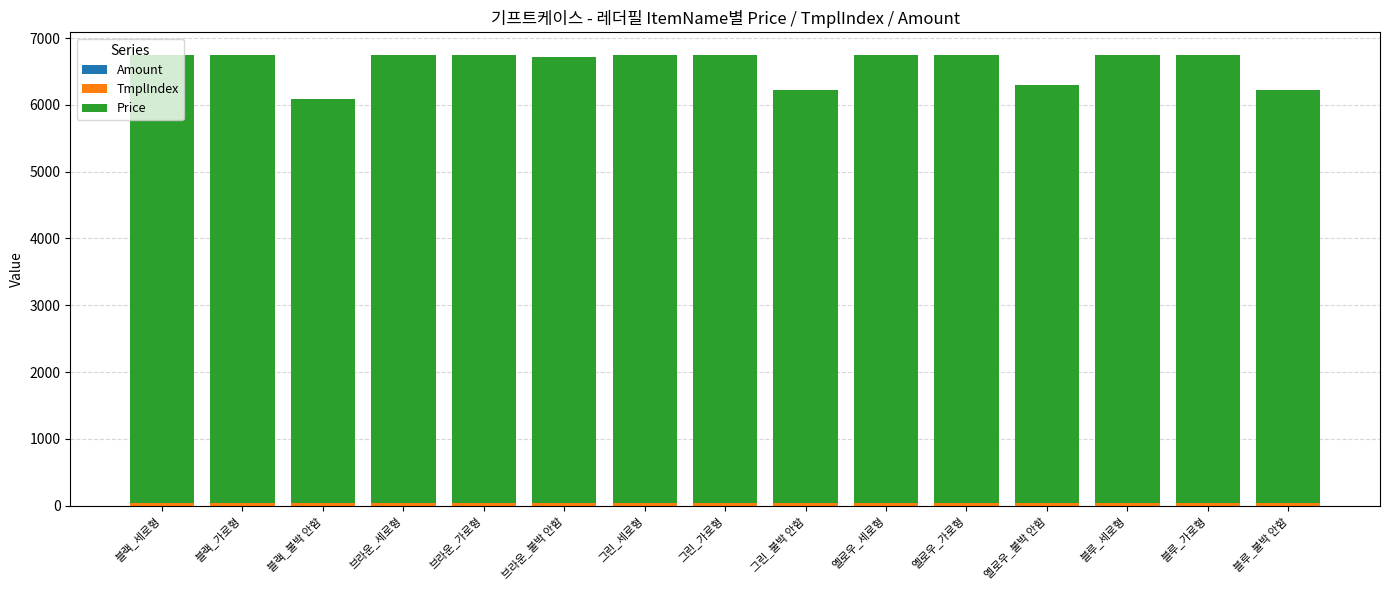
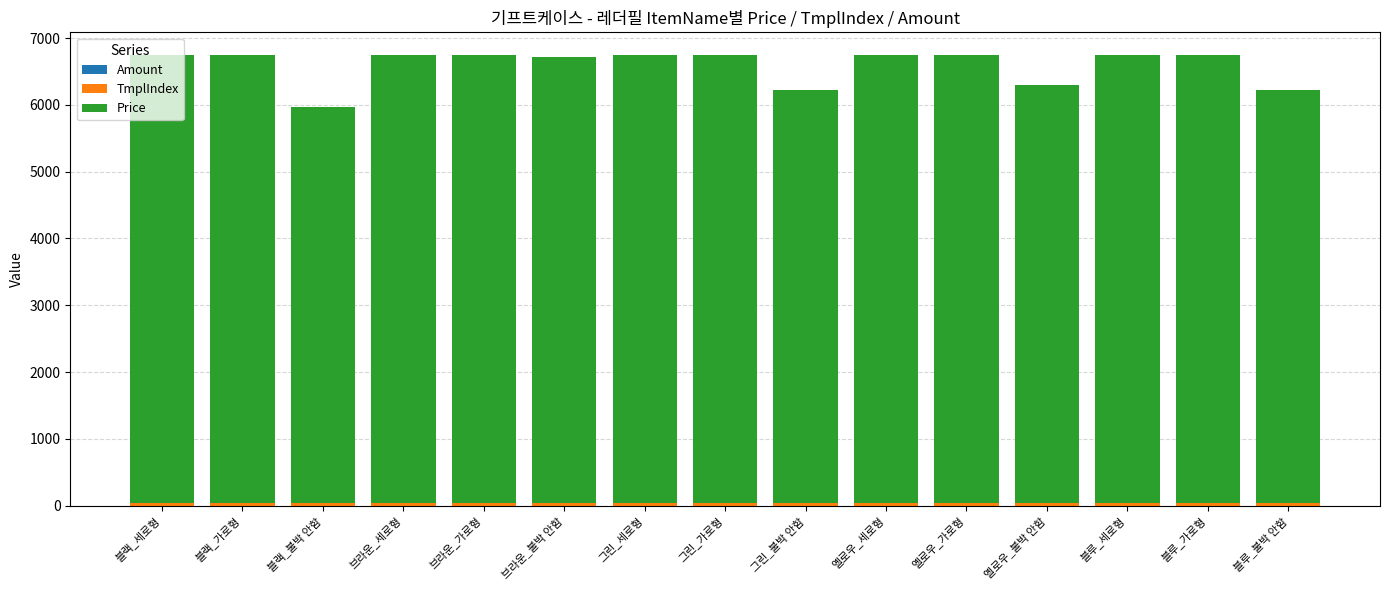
  {
    "Price": {
      "블랙_가로형": 6700,
-     "블랙_불박 안함": 6100,
+     "블랙_불박 안함": 5900,
      "브라운_세로형": 6700,
      "브라운_가로형": 6700,
      "브라운_불박 안함": 6700,
      "그린_세로형": 6700,
      "그린_가로형": 6700,
      "그린_불박 안함": 6200,
      "옐로우_세로형": 6700,
      "옐로우_가로형": 6700,
      "옐로우_불박 안함": 6300,
      "블루_세로형": 6700,
      "블루_가로형": 6700,
      "블루_불박 안함": 6200
    }
  }
